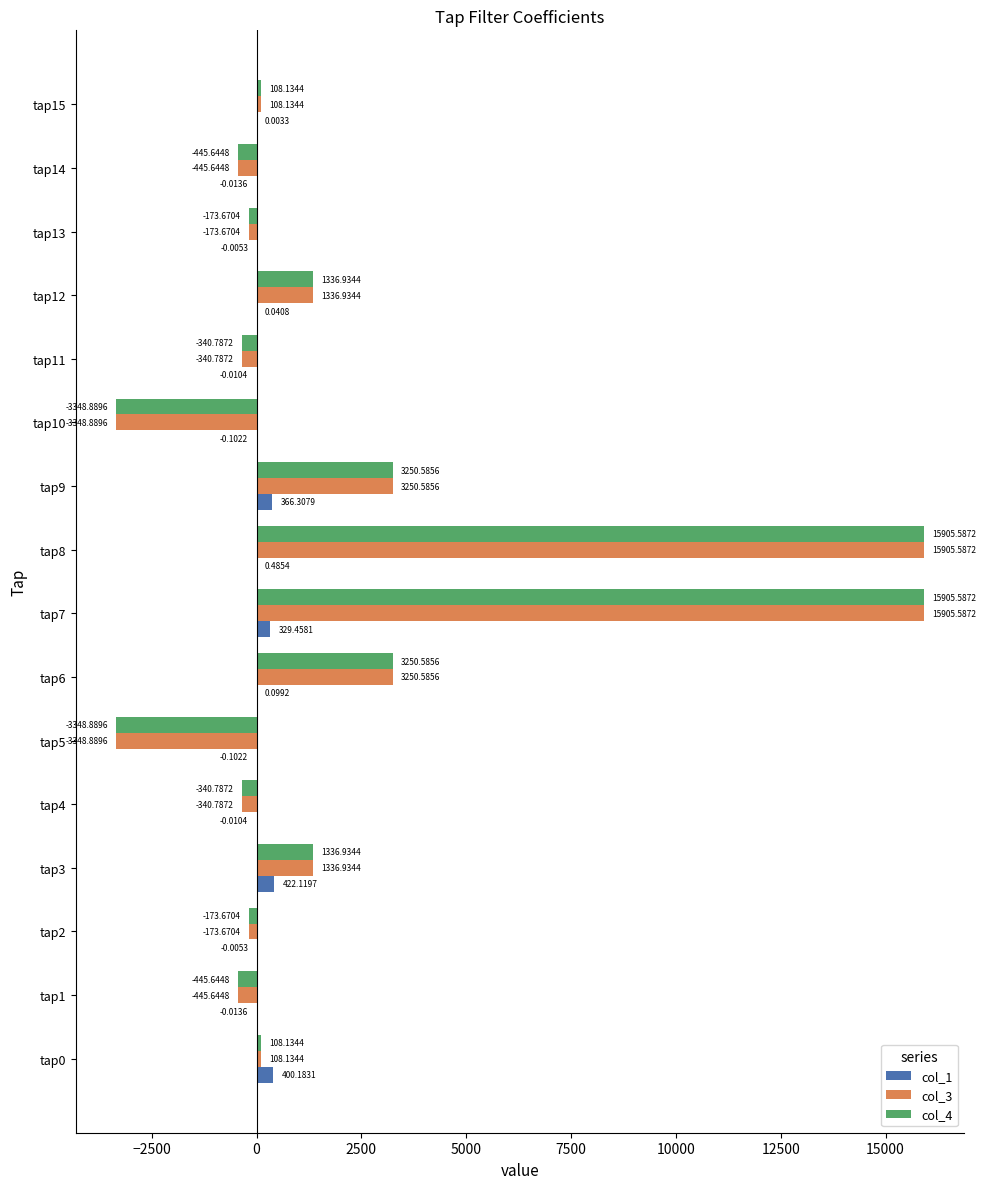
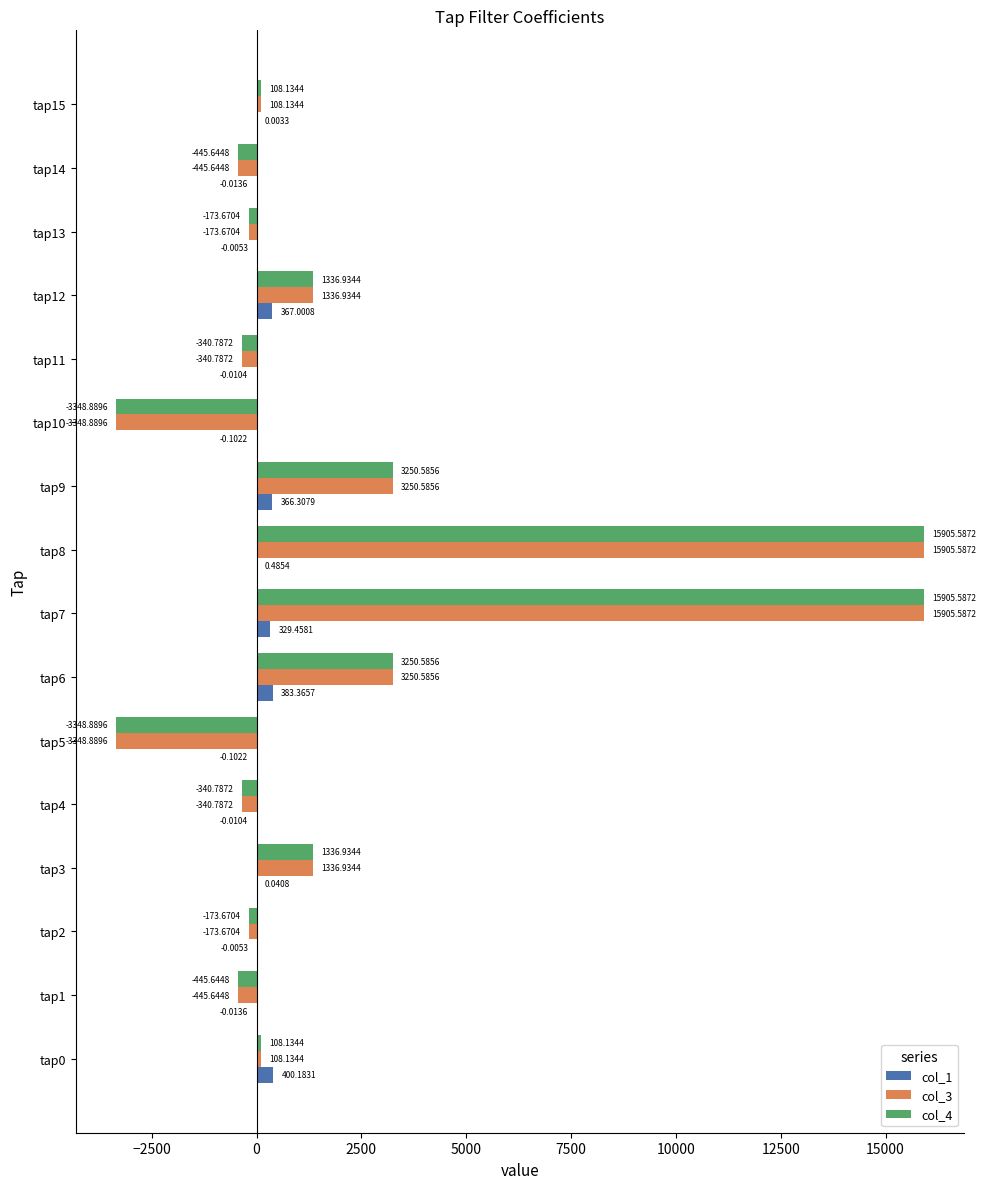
  {
    "col_1": {
      "tap15": 0.0033,
      "tap14": -0.0136,
      "tap13": -0.0053,
-     "tap12": 0.0408,
+     "tap12": 367.0008,
      "tap11": -0.0104,
      "tap10": -0.1022,
      "tap9": 366.3079,
      "tap8": 0.4854,
      "tap7": 329.4581,
-     "tap6": 0.0992,
+     "tap6": 383.3657,
      "tap5": -0.1022,
      "tap4": -0.0104,
-     "tap3": 422.1197,
+     "tap3": 0.0408,
      "tap2": -0.0053,
      "tap1": -0.0136,
      "tap0": 400.1831
    },
    "col_3": {
      "tap15": 108.1344,
      "tap14": -445.6448,
      "tap13": -173.6704,
      "tap12": 1336.9344,
      "tap11": -340.7872,
      "tap10": -3348.8896,
      "tap9": 3250.5856,
      "tap8": 15905.5872,
      "tap7": 15905.5872,
      "tap6": 3250.5856,
      "tap5": -3348.8896,
      "tap4": -340.7872,
      "tap3": 1336.9344,
      "tap2": -173.6704,
      "tap1": -445.6448,
      "tap0": 108.1344
    },
    "col_4": {
      "tap15": 108.1344,
      "tap14": -445.6448,
      "tap13": -173.6704,
      "tap12": 1336.9344,
      "tap11": -340.7872,
      "tap10": -3348.8896,
      "tap9": 3250.5856,
      "tap8": 15905.5872,
      "tap7": 15905.5872,
      "tap6": 3250.5856,
      "tap5": -3348.8896,
      "tap4": -340.7872,
      "tap3": 1336.9344,
      "tap2": -173.6704,
      "tap1": -445.6448,
      "tap0": 108.1344
    }
  }
